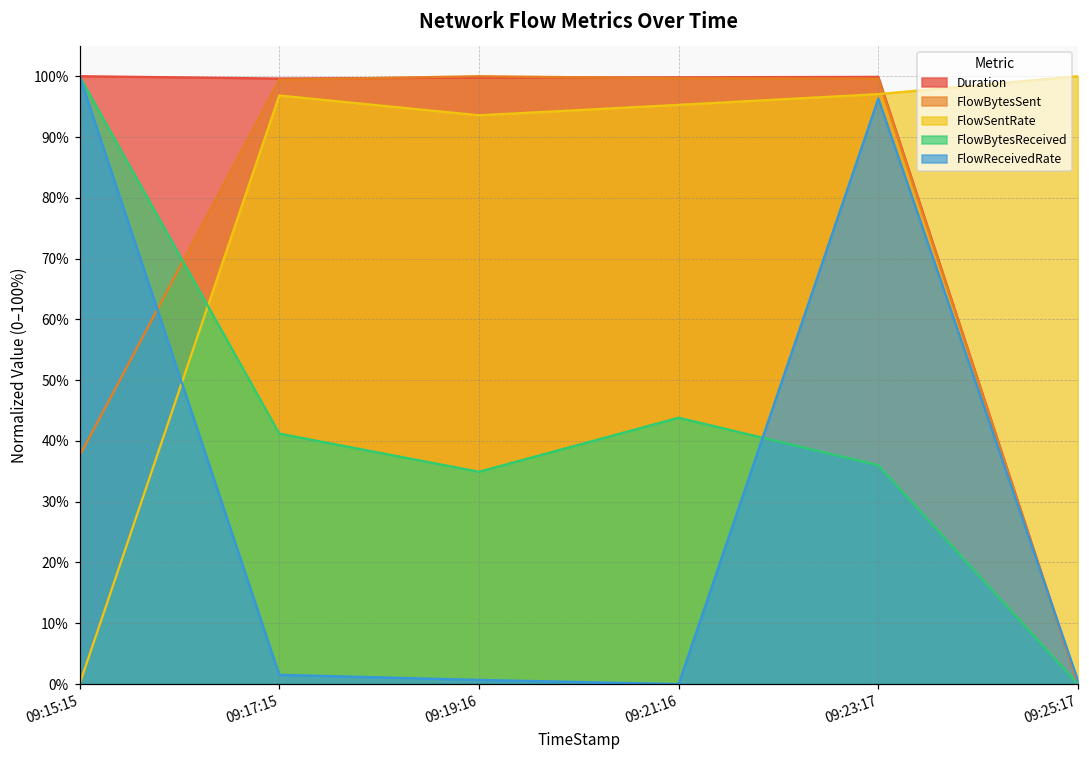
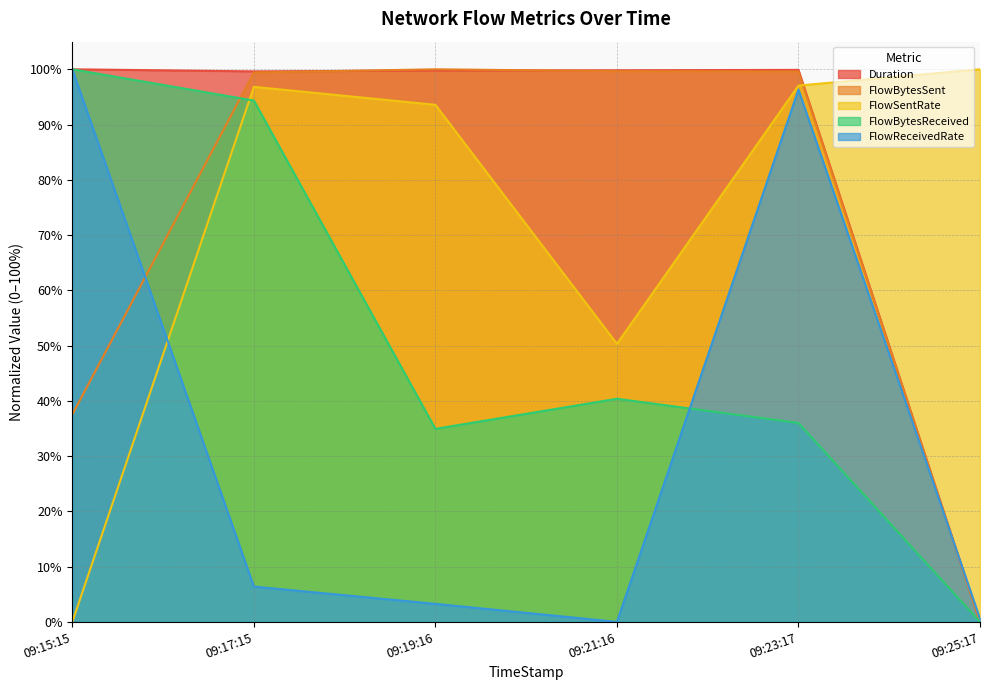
  {
    "FlowSentRate": {
      "09:15:15": "0%",
      "09:17:15": "97%",
      "09:19:16": "94%",
-     "09:21:16": "95%",
+     "09:21:16": "50%",
      "09:23:17": "97%",
      "09:25:17": "100%"
    },
    "FlowBytesReceived": {
-     "09:17:15": "41%",
+     "09:17:15": "94%",
      "09:19:16": "35%",
-     "09:21:16": "44%",
+     "09:21:16": "40%",
      "09:23:17": "36%"
    },
    "FlowReceivedRate": {
-     "09:17:15": "2%",
-     "09:19:16": "1%",
+     "09:17:15": "6%",
+     "09:19:16": "3%",
      "09:21:16": "0%",
      "09:23:17": "96%",
      "09:25:17": "1%"
    }
  }
